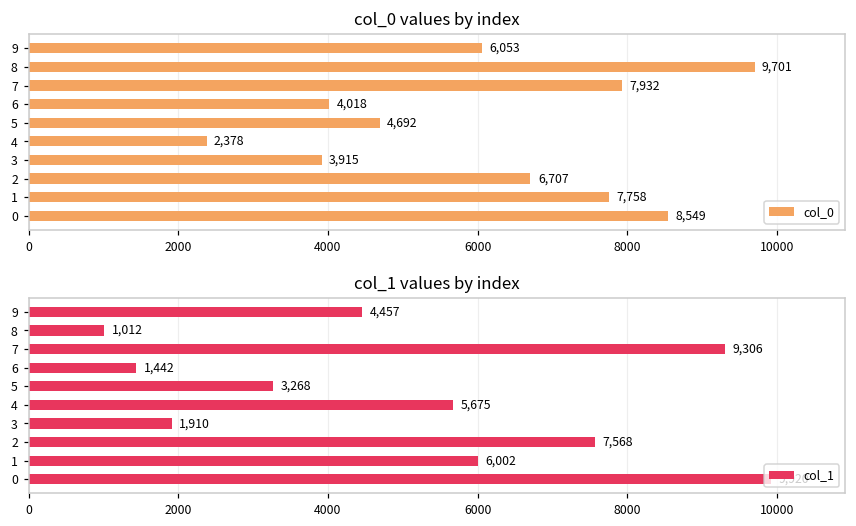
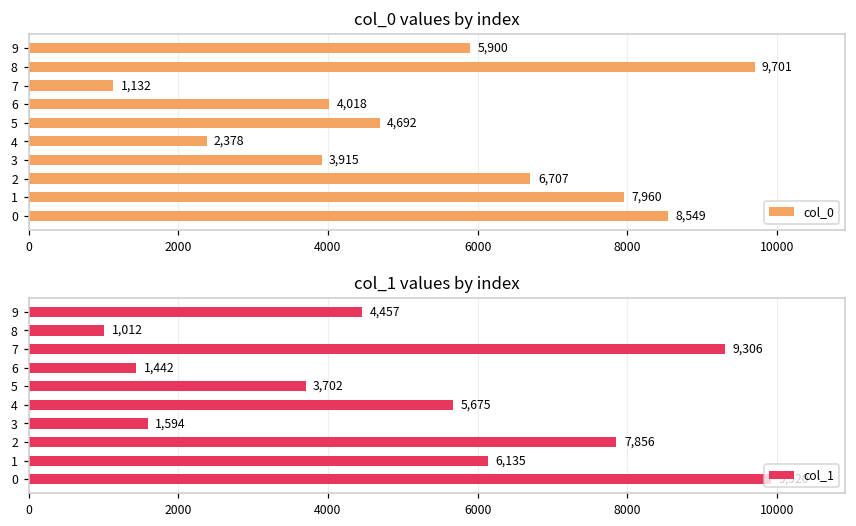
  {
    "col_0 values by index": {
-     "9": "6,053",
+     "9": "5,900",
      "8": "9,701",
-     "7": "7,932",
+     "7": "1,132",
      "6": "4,018",
      "5": "4,692",
      "4": "2,378",
      "3": "3,915",
      "2": "6,707",
-     "1": "7,758",
+     "1": "7,960",
      "0": "8,549"
    },
    "col_1 values by index": {
      "9": "4,457",
      "8": "1,012",
      "7": "9,306",
      "6": "1,442",
-     "5": "3,268",
+     "5": "3,702",
      "4": "5,675",
-     "3": "1,910",
-     "2": "7,568",
-     "1": "6,002"
+     "3": "1,594",
+     "2": "7,856",
+     "1": "6,135"
    }
  }
